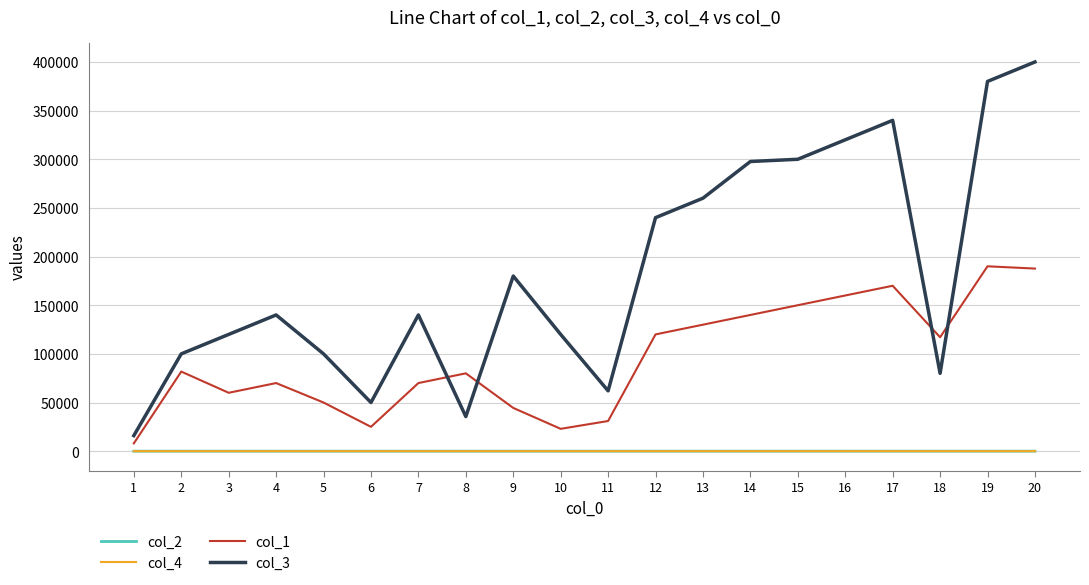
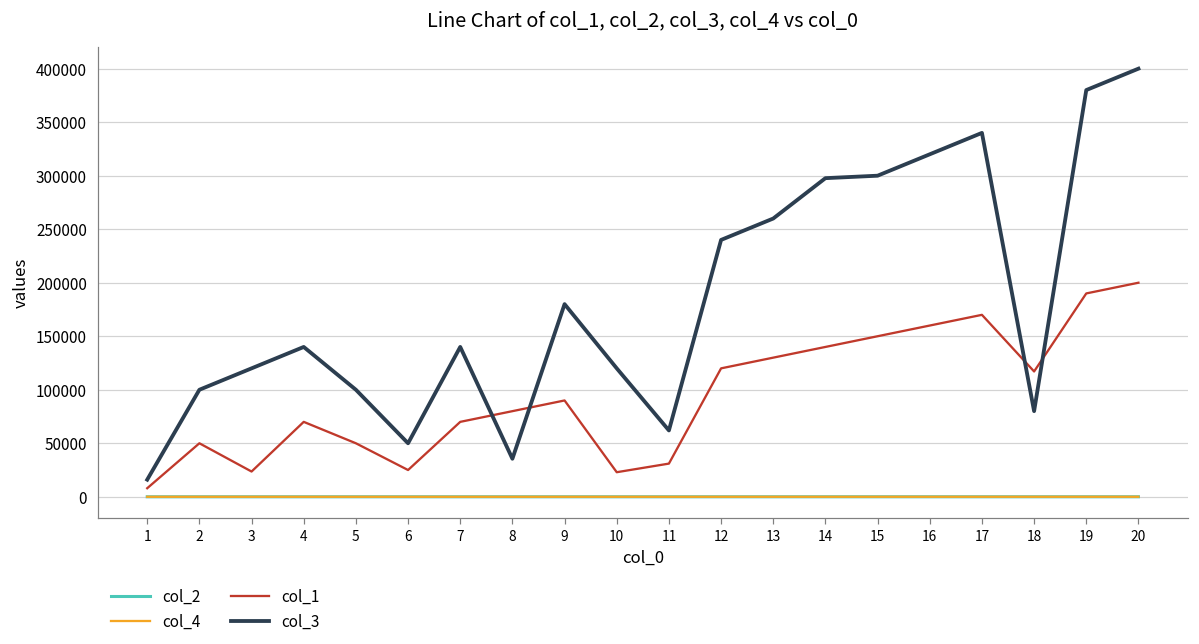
  {
    "col_4": {
      "1": 0,
      "2": 0,
      "3": 0,
      "4": 0,
      "5": 0,
      "6": 0,
      "7": 0,
      "8": 0,
      "9": 0,
      "10": 0,
      "11": 0,
      "12": 0,
      "13": 0,
      "14": 0,
      "15": 0,
      "16": 0,
      "17": 0,
      "18": 0,
      "19": 0,
      "20": 0
    },
    "col_1": {
      "1": 10000,
-     "2": 80000,
-     "3": 60000,
+     "2": 50000,
+     "3": 20000,
      "4": 70000,
      "5": 50000,
      "6": 30000,
      "7": 70000,
      "8": 80000,
-     "9": 40000,
+     "9": 90000,
      "10": 20000,
      "11": 30000,
      "12": 120000,
      "13": 130000,
      "14": 140000,
      "15": 150000,
      "16": 160000,
      "17": 170000,
      "18": 120000,
      "19": 190000,
-     "20": 190000
+     "20": 200000
    },
    "col_3": {
      "1": 20000,
      "2": 100000,
      "3": 120000,
      "4": 140000,
      "5": 100000,
      "6": 50000,
      "7": 140000,
      "8": 40000,
      "9": 180000,
      "10": 120000,
      "11": 60000,
      "12": 240000,
      "13": 260000,
      "14": 300000,
      "15": 300000,
      "16": 320000,
      "17": 340000,
      "18": 80000,
      "19": 380000,
      "20": 400000
    }
  }
